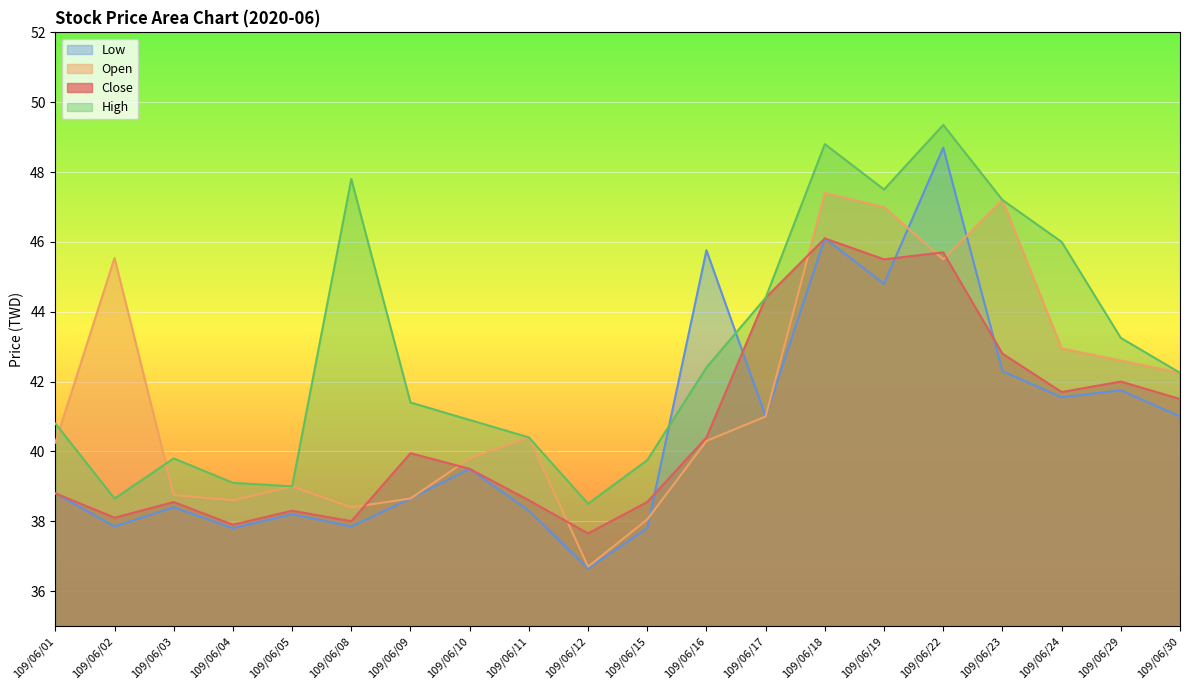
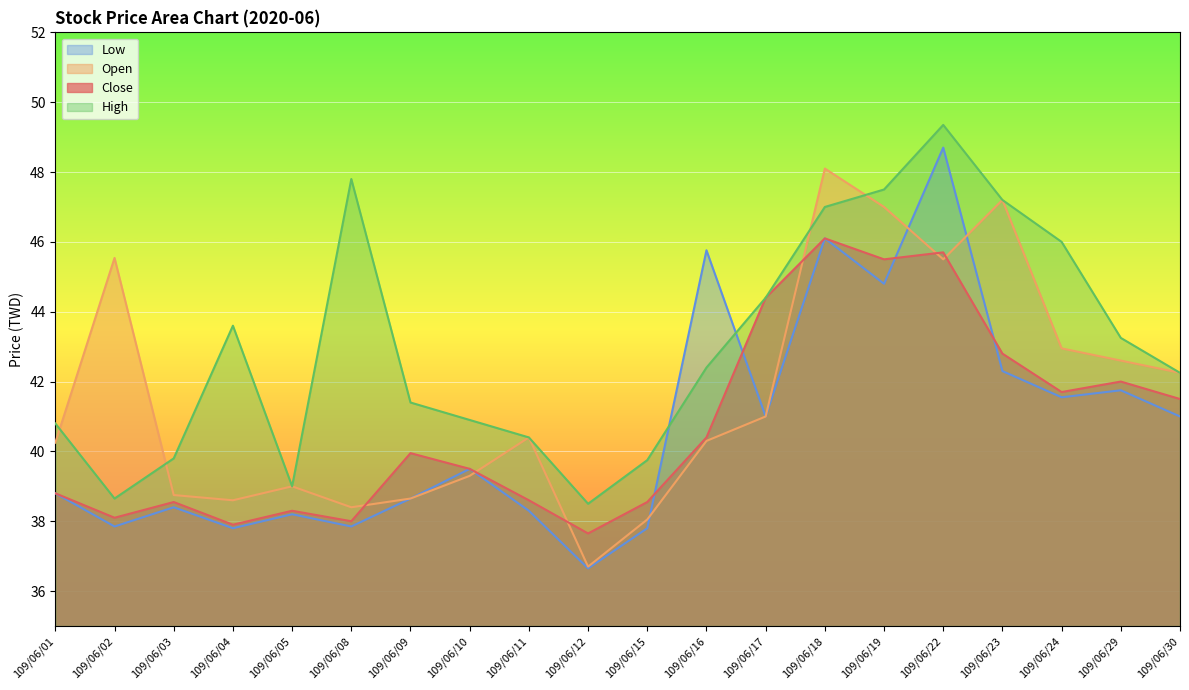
  {
    "Low": {
      "109/06/02": 37.9,
      "109/06/03": 38.4,
      "109/06/04": 37.8,
      "109/06/05": 38.2,
      "109/06/08": 37.9,
      "109/06/11": 38.3,
      "109/06/15": 37.8,
      "109/06/16": 45.8,
      "109/06/19": 44.8,
      "109/06/22": 48.7,
      "109/06/23": 42.3,
      "109/06/24": 41.6,
      "109/06/29": 41.8,
      "109/06/30": 41.0
    },
    "Open": {
      "109/06/01": 40.3,
      "109/06/02": 45.5,
      "109/06/03": 38.8,
      "109/06/04": 38.6,
      "109/06/08": 38.4,
-     "109/06/10": 39.8,
+     "109/06/10": 39.3,
      "109/06/15": 38.1,
      "109/06/16": 40.3,
-     "109/06/18": 47.4,
+     "109/06/18": 48.1,
      "109/06/19": 47.0,
      "109/06/22": 45.5,
      "109/06/24": 43.0,
      "109/06/29": 42.6
    },
    "Close": {
      "109/06/02": 38.1,
      "109/06/03": 38.6,
      "109/06/04": 37.9,
      "109/06/05": 38.3,
      "109/06/08": 38.0,
      "109/06/09": 40.0,
      "109/06/11": 38.6,
      "109/06/12": 37.7,
      "109/06/15": 38.6,
      "109/06/16": 40.4,
      "109/06/19": 45.5,
      "109/06/22": 45.7,
      "109/06/23": 42.8,
      "109/06/24": 41.7,
      "109/06/29": 42.0,
      "109/06/30": 41.5
    },
    "High": {
      "109/06/01": 40.8,
      "109/06/02": 38.7,
      "109/06/03": 39.8,
-     "109/06/04": 39.1,
+     "109/06/04": 43.6,
      "109/06/08": 47.8,
      "109/06/09": 41.4,
      "109/06/10": 40.9,
      "109/06/12": 38.5,
      "109/06/15": 39.8,
      "109/06/16": 42.4,
-     "109/06/18": 48.8,
+     "109/06/18": 47.0,
      "109/06/19": 47.5,
      "109/06/22": 49.4,
      "109/06/24": 46.0,
      "109/06/29": 43.3
    }
  }
